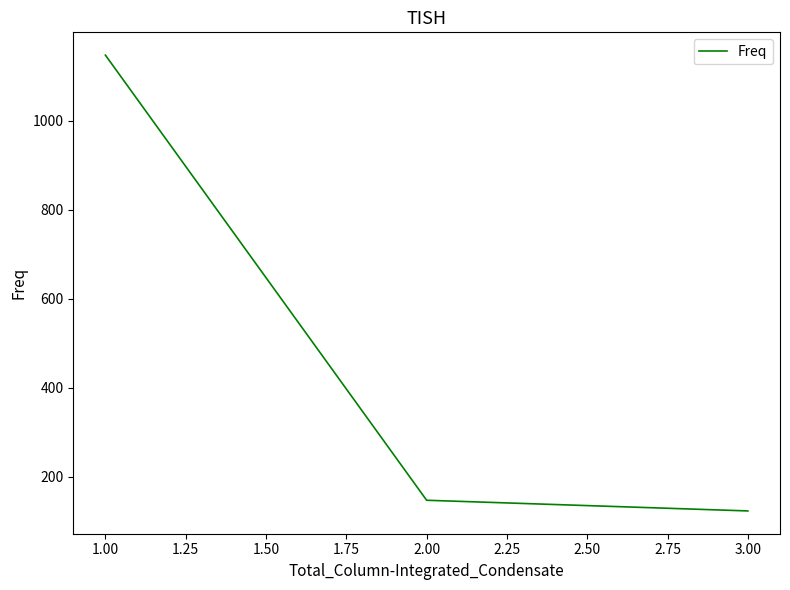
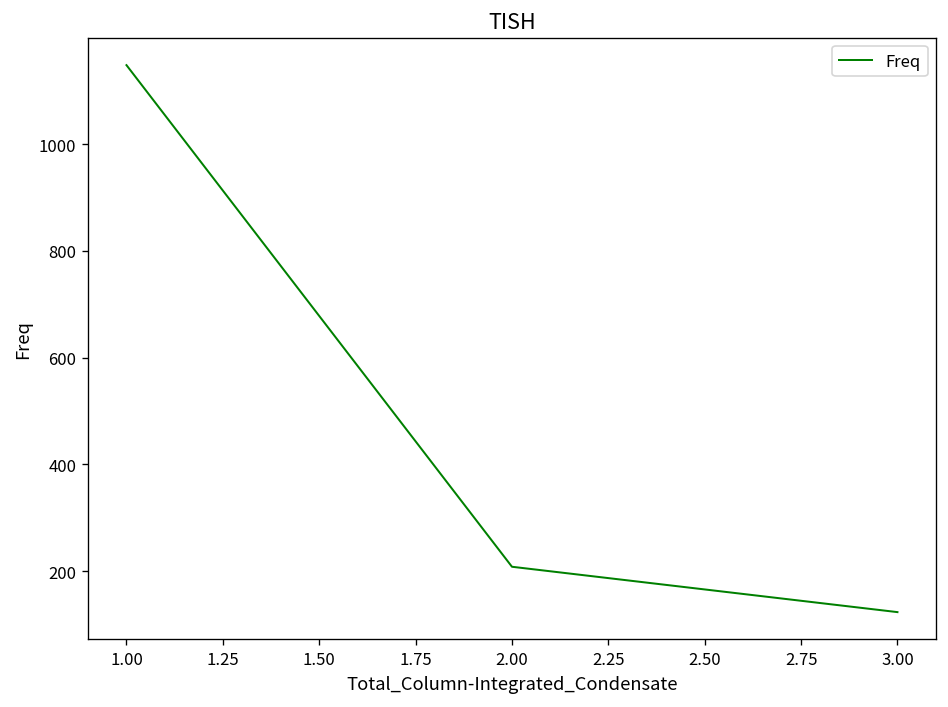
  {
    "1.00": 1150,
-   "2.00": 150,
+   "2.00": 210,
    "3.00": 120
  }
